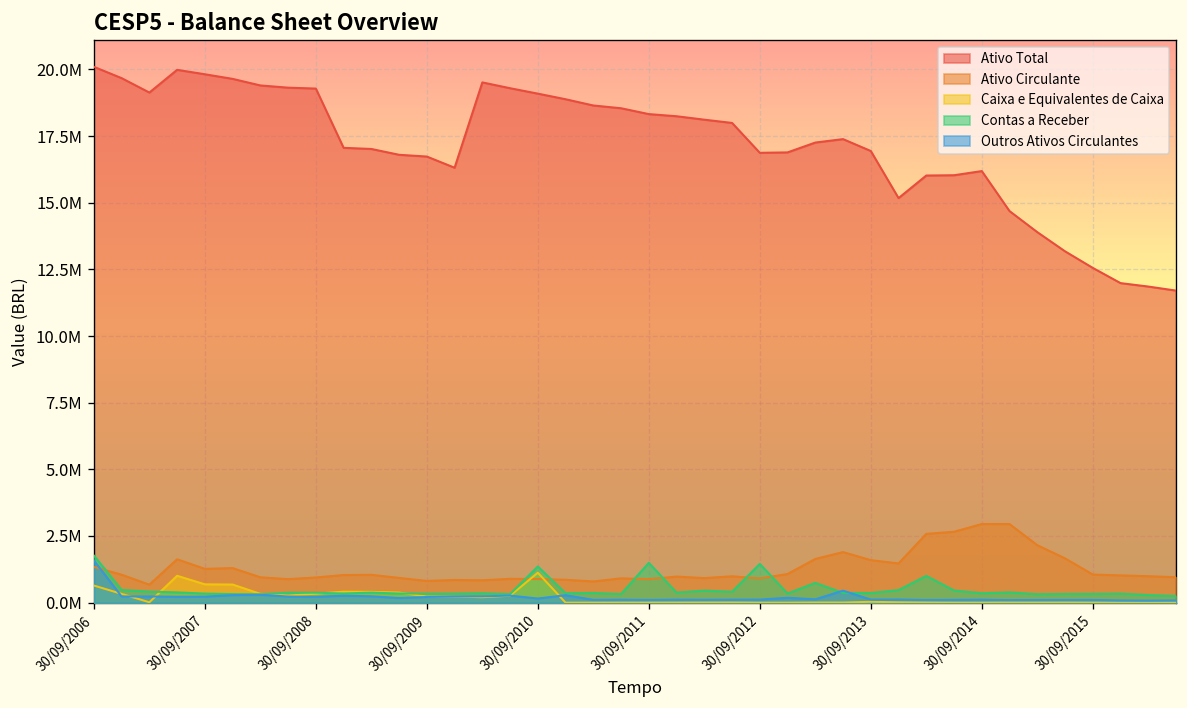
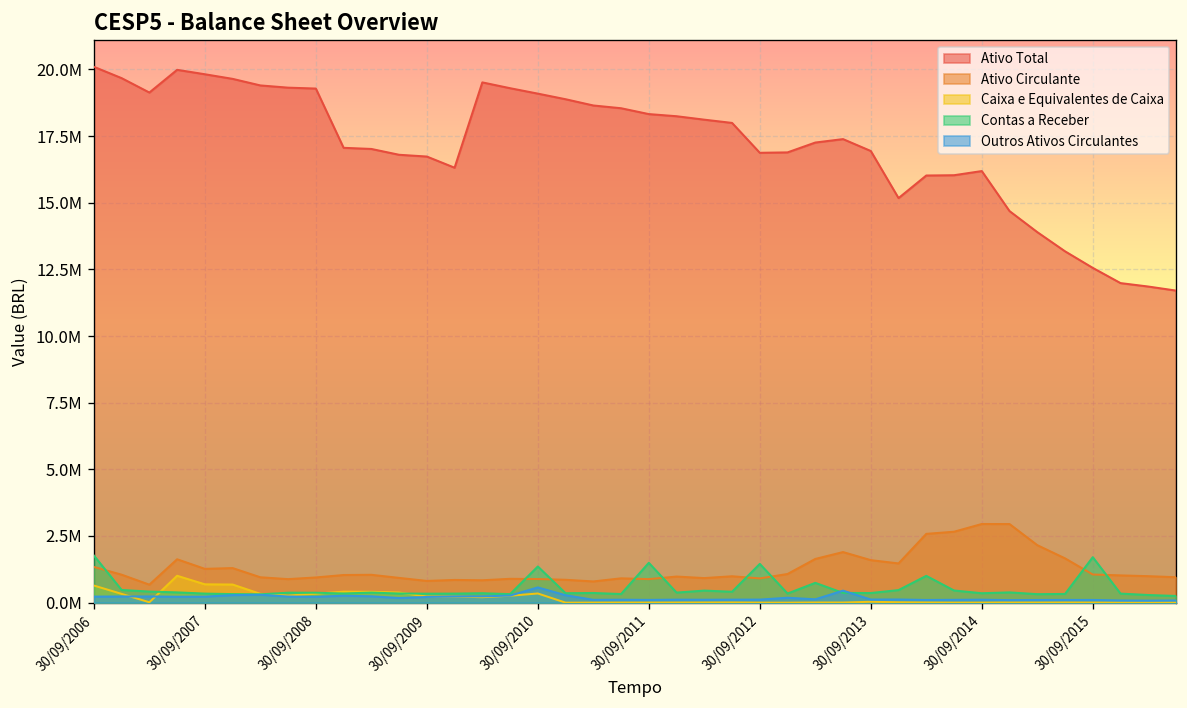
  {
    "Caixa e Equivalentes de Caixa": {
      "30/09/2006": 600000,
      "30/09/2007": 700000,
-     "30/09/2010": 1100000
+     "30/09/2010": 300000
    },
    "Contas a Receber": {
      "30/09/2006": 1800000,
      "30/09/2007": 300000,
      "30/09/2010": 1400000,
      "30/09/2011": 1500000,
      "30/09/2012": 1500000,
      "30/09/2013": 400000,
      "30/09/2014": 400000,
-     "30/09/2015": 300000
+     "30/09/2015": 1700000
    },
    "Outros Ativos Circulantes": {
-     "30/09/2006": 1600000,
+     "30/09/2006": 200000,
      "30/09/2007": 200000,
      "30/09/2008": 200000,
-     "30/09/2010": 200000
+     "30/09/2010": 600000
    }
  }
